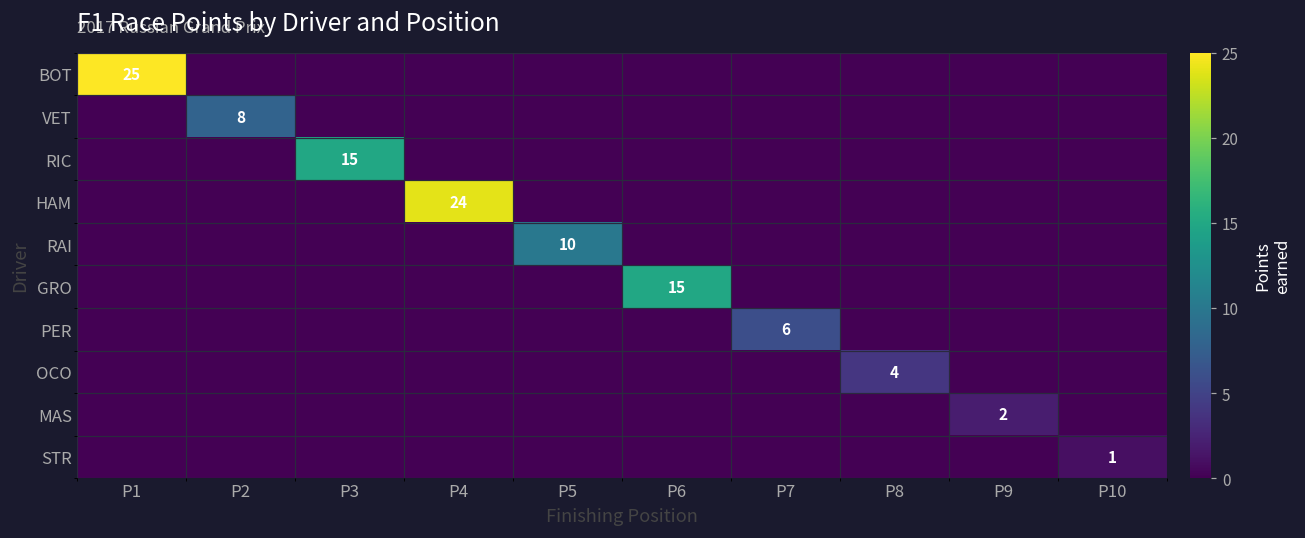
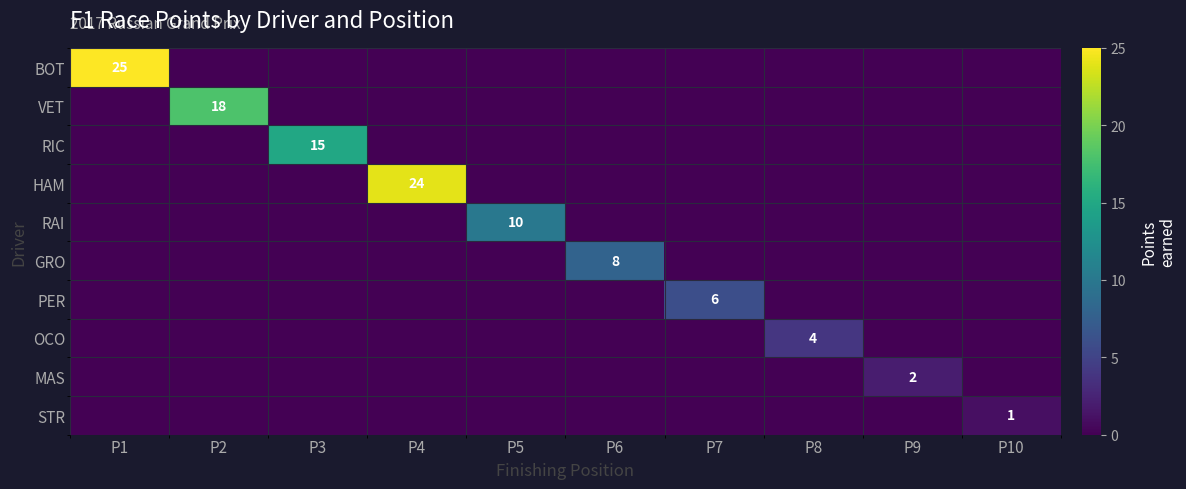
  {
    "BOT": {
      "P1": 25
    },
    "VET": {
-     "P2": 8
+     "P2": 18
    },
    "RIC": {
      "P3": 15
    },
    "HAM": {
      "P4": 24
    },
    "RAI": {
      "P5": 10
    },
    "GRO": {
-     "P6": 15
+     "P6": 8
    },
    "PER": {
      "P7": 6
    },
    "OCO": {
      "P8": 4
    },
    "MAS": {
      "P9": 2
    },
    "STR": {
      "P10": 1
    }
  }
